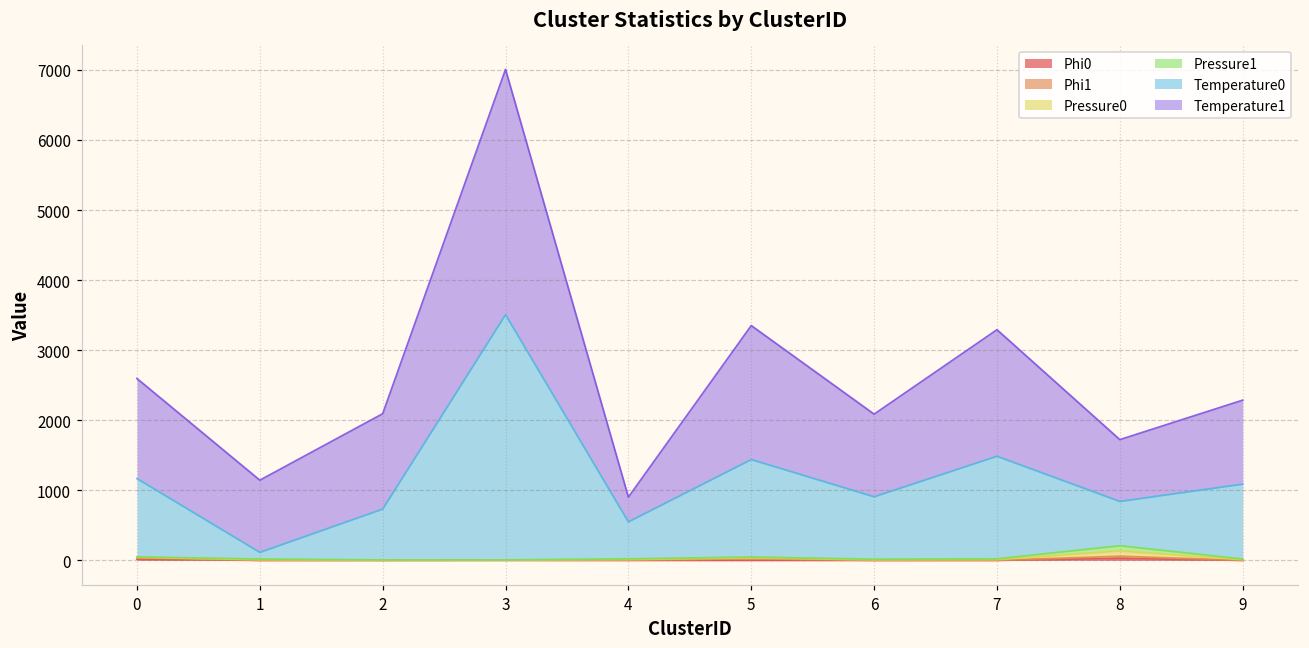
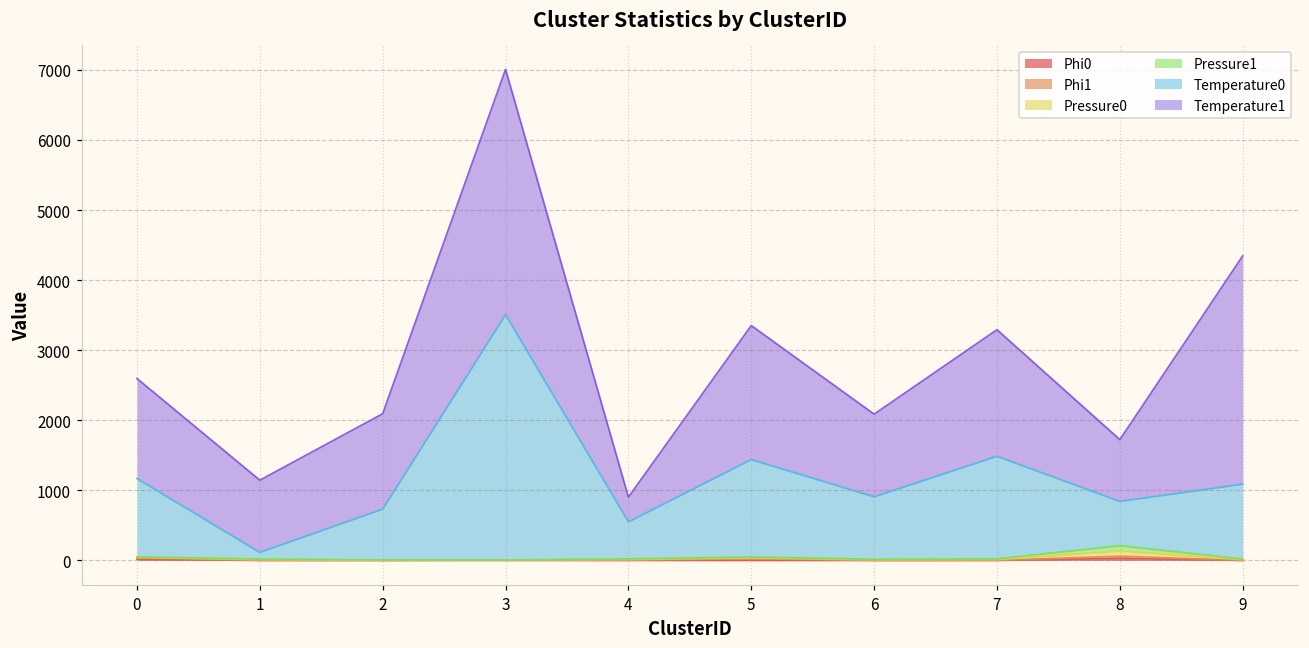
  {
    "Pressure0": {
      "8": 100
    },
    "Pressure1": {
      "8": 100
    },
    "Temperature0": {
      "0": 1100,
      "1": 100,
      "2": 700,
      "3": 3500,
      "4": 500,
      "5": 1400,
      "6": 900,
      "7": 1500,
      "8": 600,
      "9": 1100
    },
    "Temperature1": {
      "0": 1400,
      "1": 1000,
      "2": 1400,
      "3": 3500,
      "4": 400,
      "5": 1900,
      "6": 1200,
      "7": 1800,
      "8": 900,
-     "9": 1200
+     "9": 3300
    }
  }
